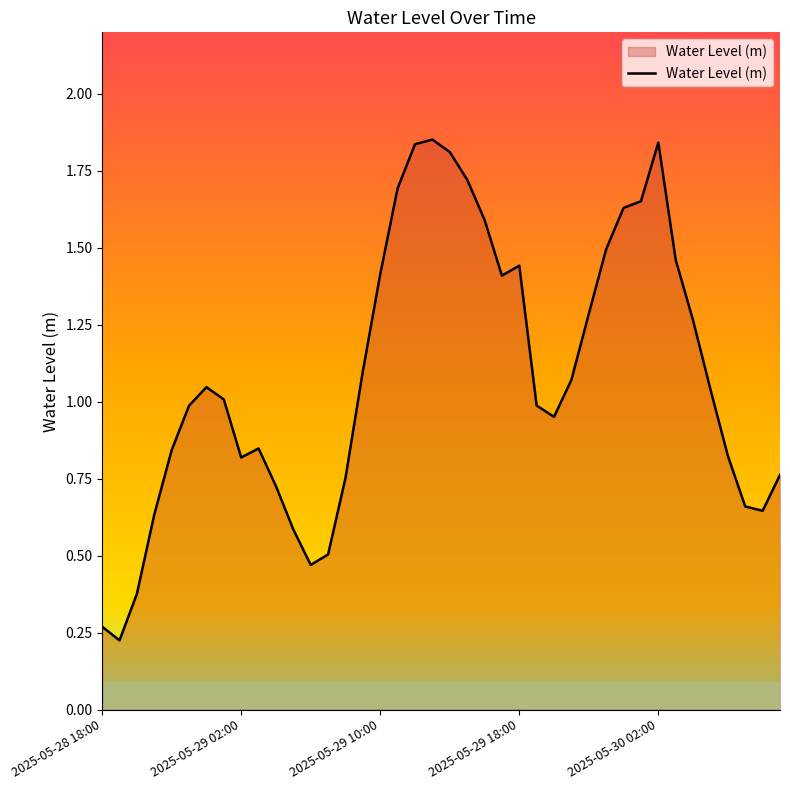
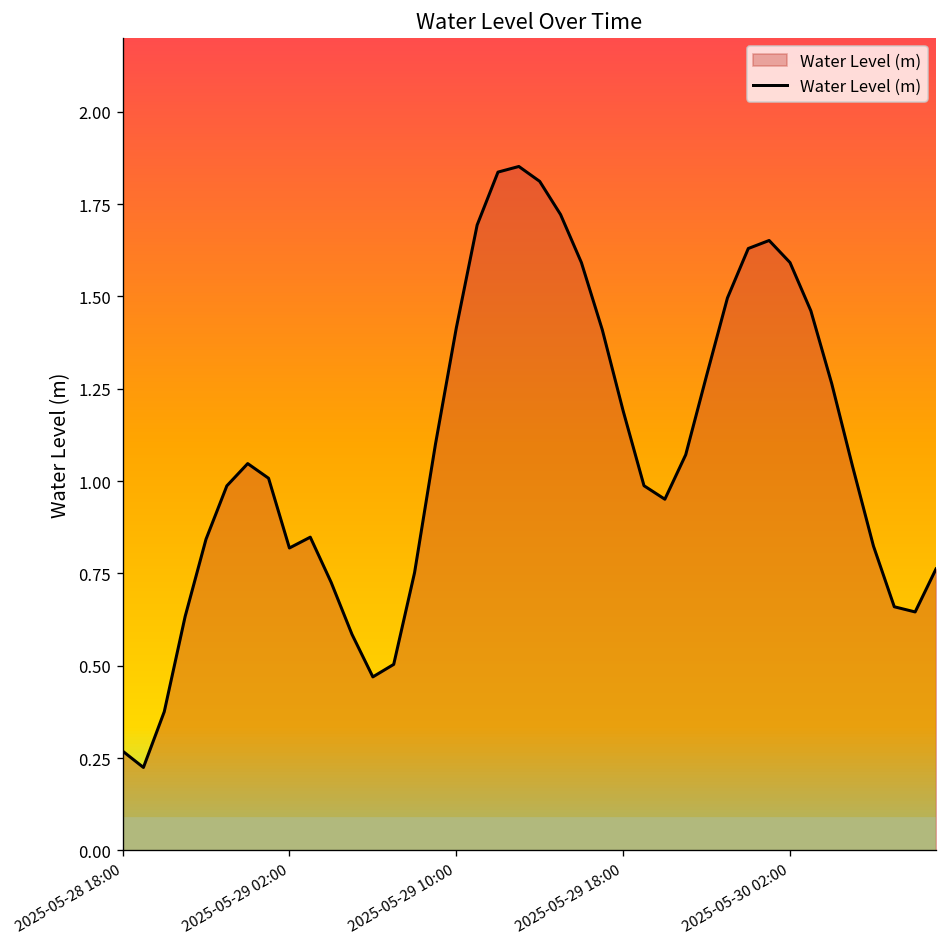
  {
    "2025-05-28 18:00": 0.27,
    "2025-05-29 02:00": 0.82,
    "2025-05-29 10:00": 1.41,
-   "2025-05-29 18:00": 1.44,
-   "2025-05-30 02:00": 1.84
+   "2025-05-29 18:00": 1.19,
+   "2025-05-30 02:00": 1.59
  }
